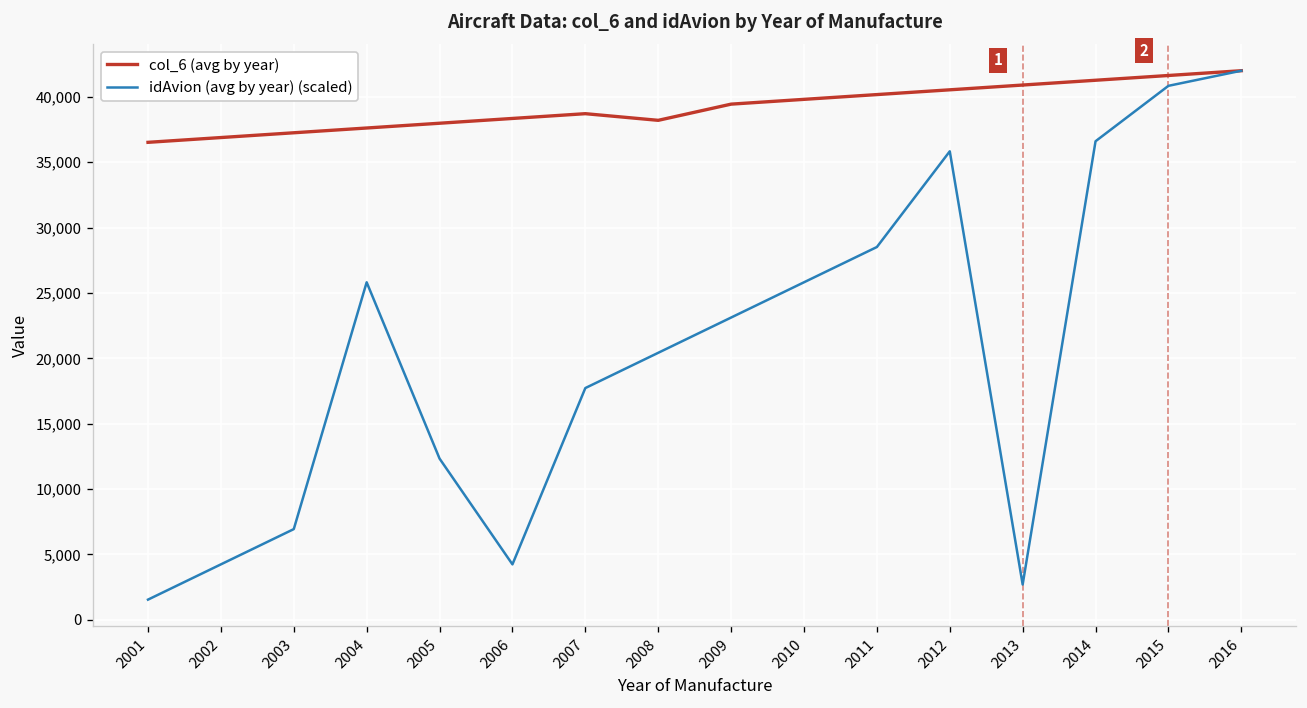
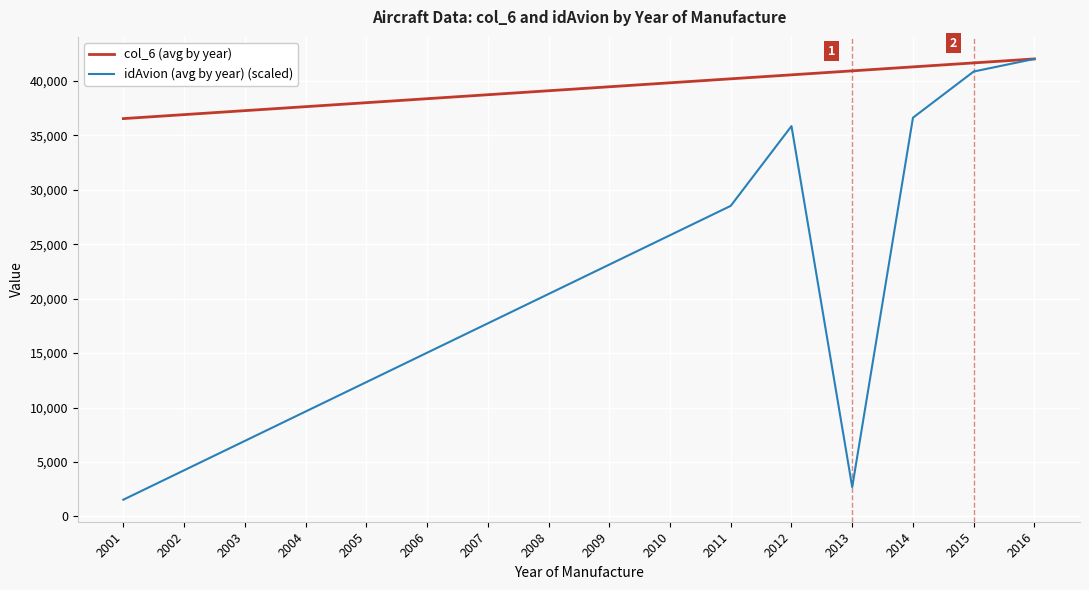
  {
    "col_6 (avg by year)": {
      "2001": "36,500",
      "2002": "36,900",
      "2003": "37,300",
      "2004": "37,600",
      "2005": "38,000",
      "2006": "38,400",
      "2007": "38,700",
-     "2008": "38,200",
+     "2008": "39,100",
      "2009": "39,400",
      "2010": "39,800",
      "2011": "40,200",
      "2012": "40,500",
      "2014": "41,300"
    },
    "idAvion (avg by year) (scaled)": {
      "2001": "1,500",
      "2002": "4,200",
      "2003": "6,900",
-     "2004": "25,800",
+     "2004": "9,600",
      "2005": "12,300",
-     "2006": "4,200",
+     "2006": "15,000",
      "2007": "17,700",
      "2008": "20,400",
      "2009": "23,100",
      "2010": "25,800",
      "2011": "28,500",
      "2012": "35,800",
      "2013": "2,700",
      "2014": "36,600",
      "2015": "40,800"
    }
  }
